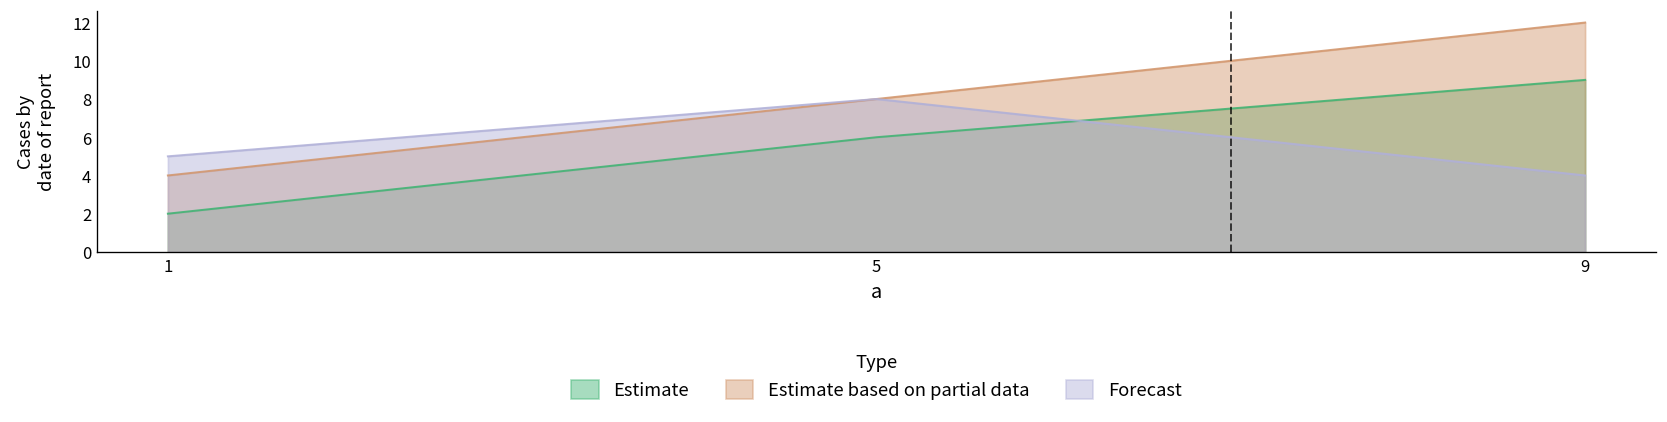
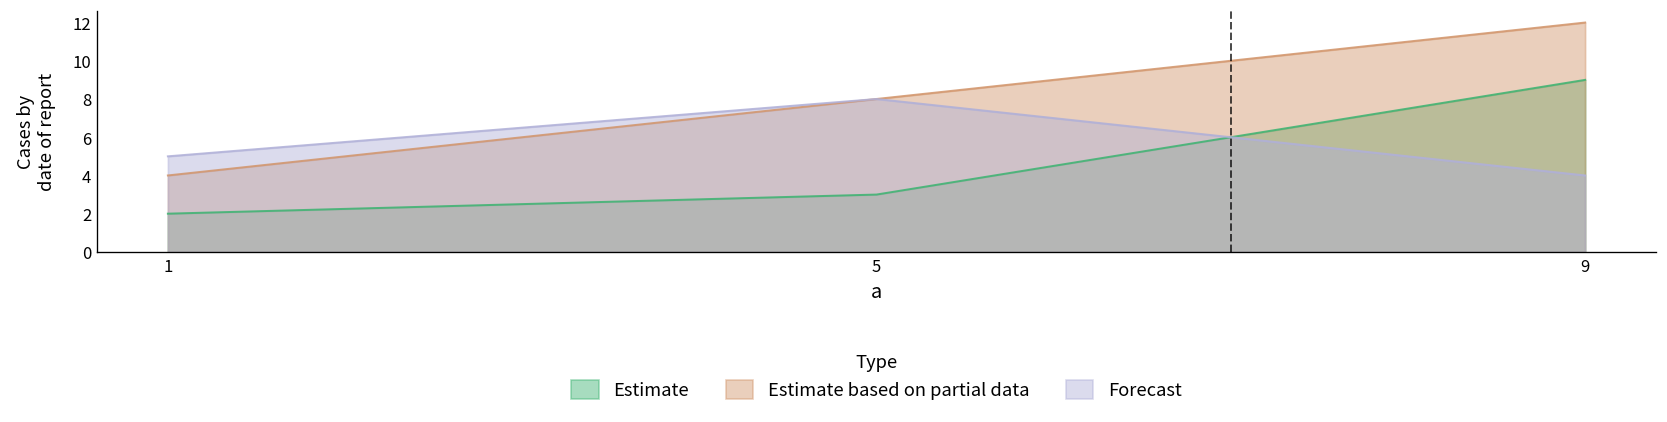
  {
    "Estimate": {
      "1": 2,
-     "5": 6,
+     "5": 3,
      "9": 9
    },
    "Estimate based on partial data": {
      "1": 4,
      "9": 12
    },
    "Forecast": {
      "1": 5,
      "9": 4
    }
  }
